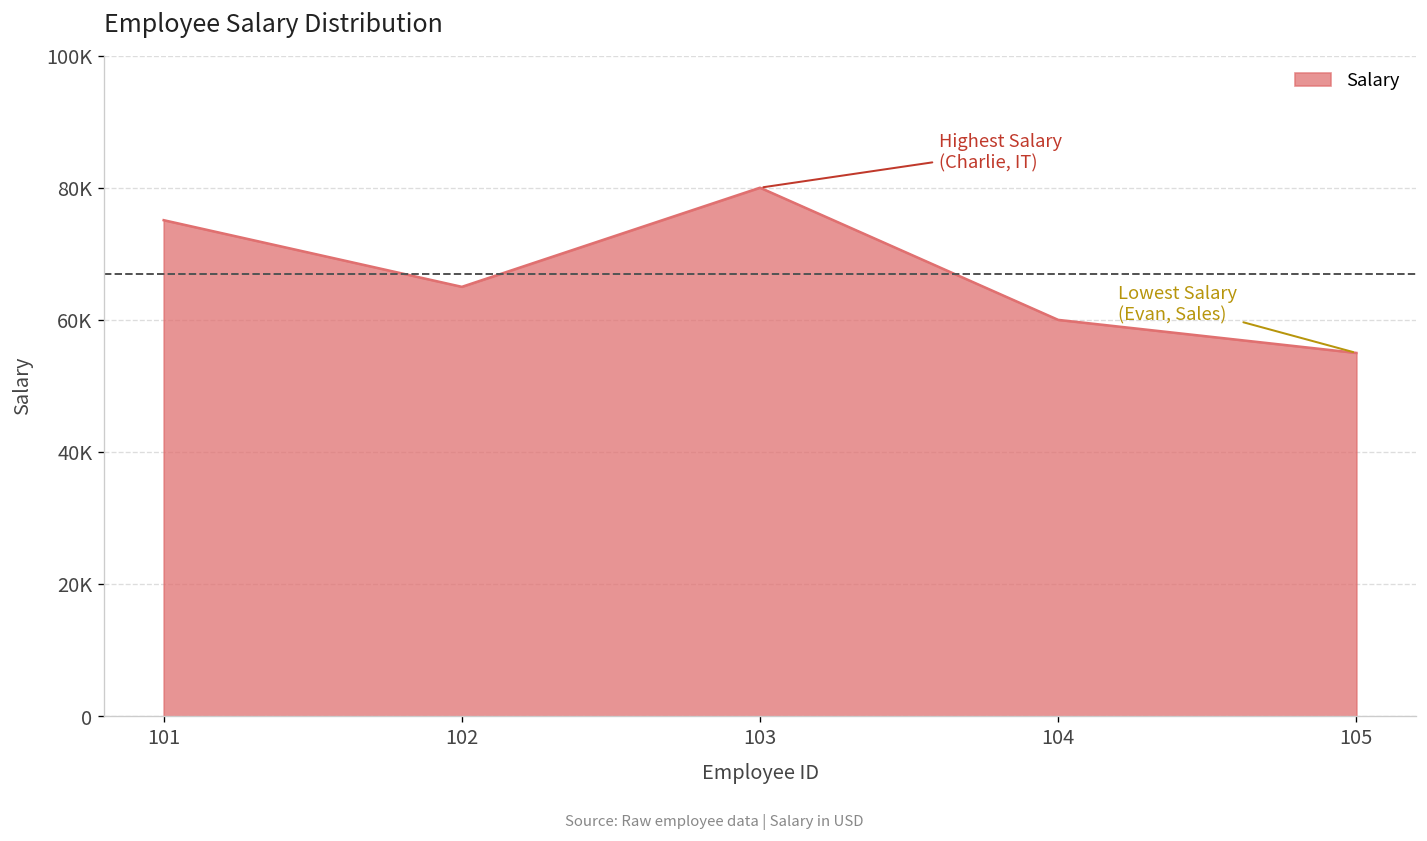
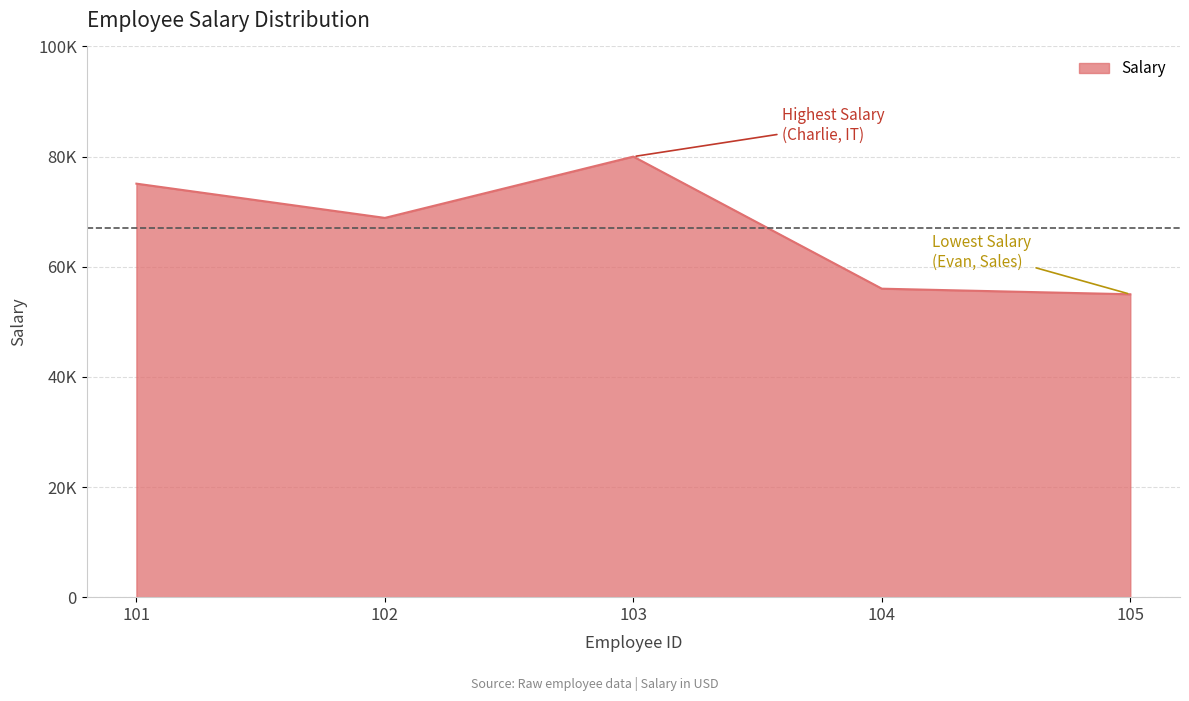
  {
    "101": 75000,
-   "102": 65000,
+   "102": 69000,
    "103": 80000,
-   "104": 60000,
+   "104": 56000,
    "105": 55000
  }
